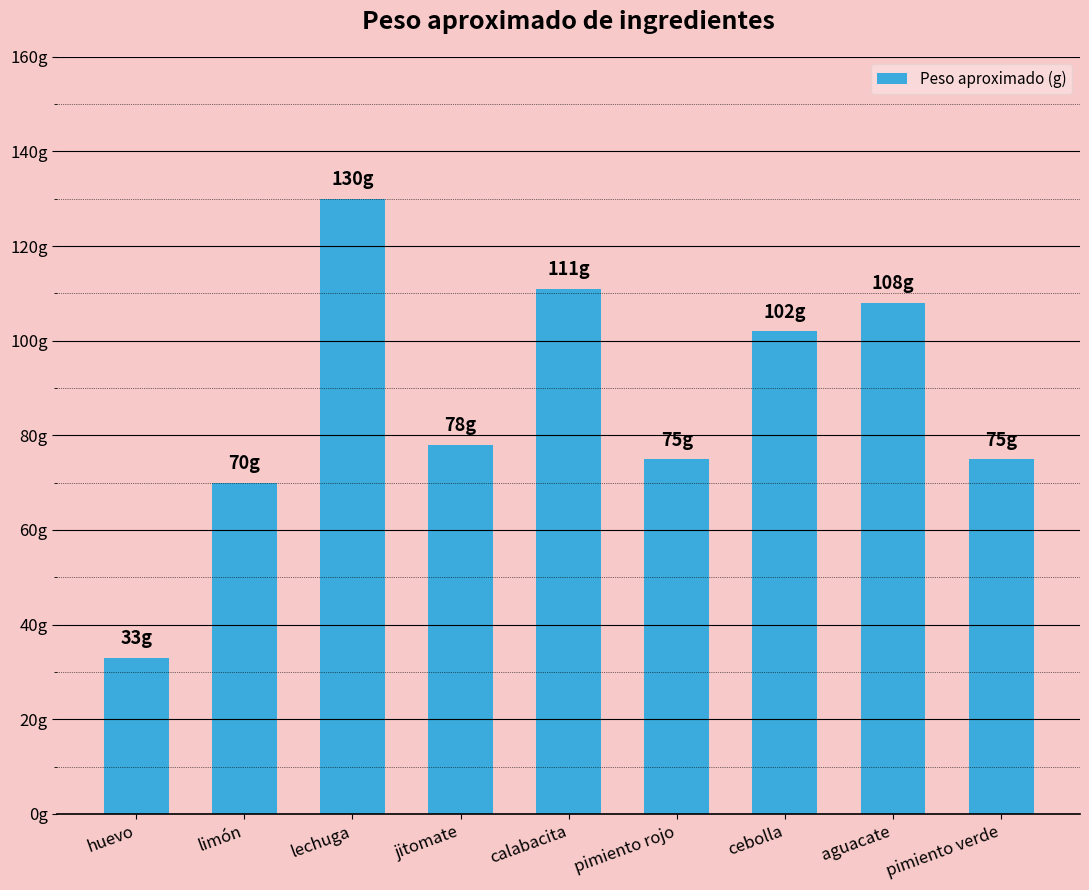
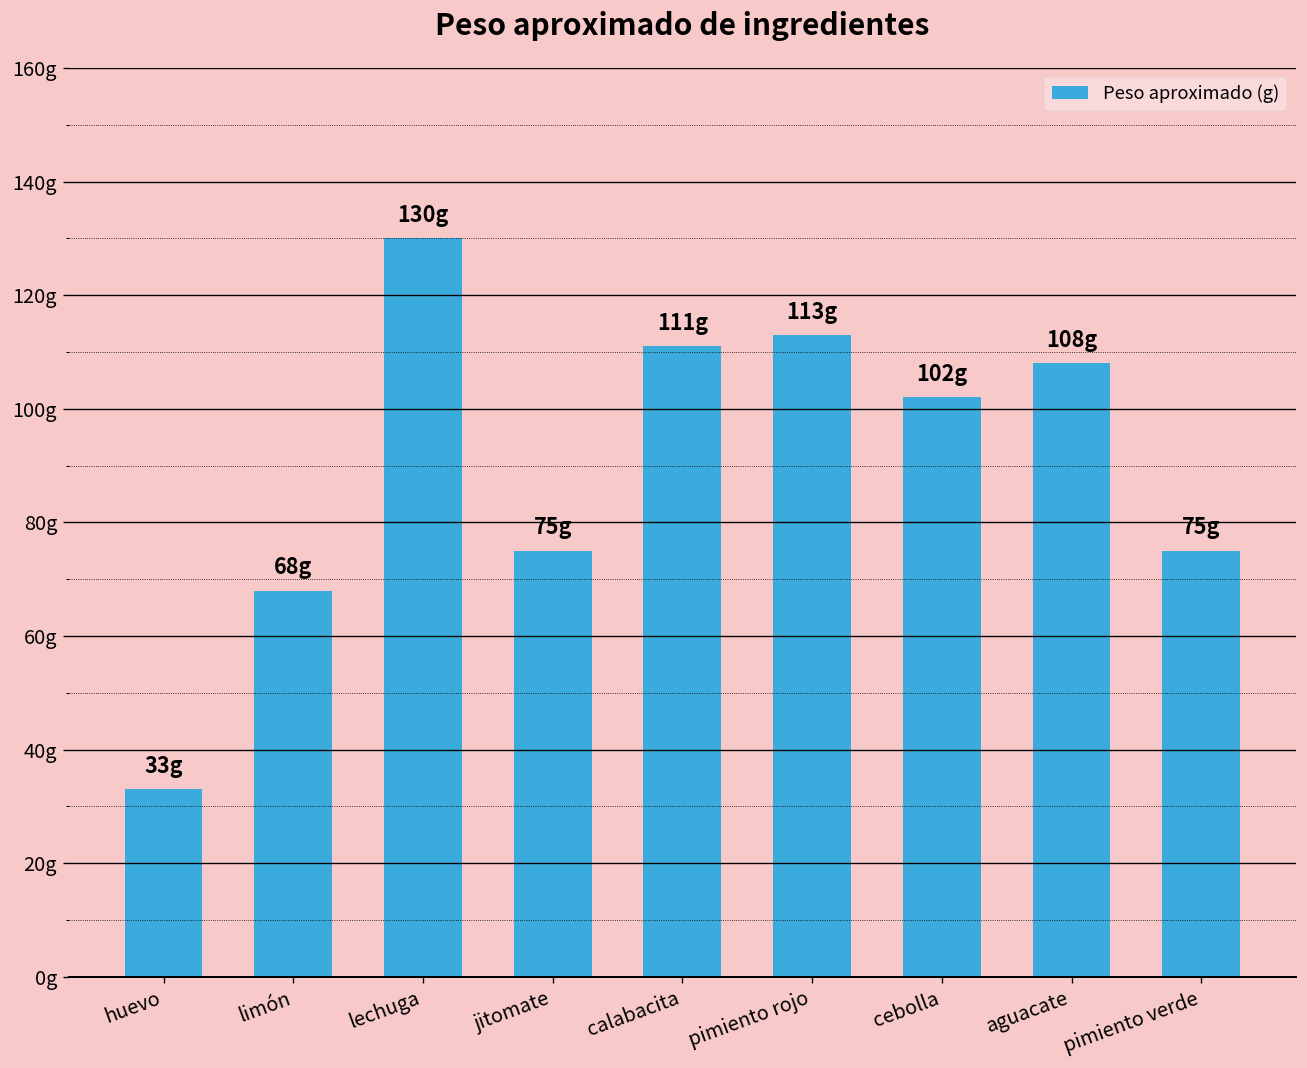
  {
    "huevo": "33g",
-   "limón": "70g",
+   "limón": "68g",
    "lechuga": "130g",
-   "jitomate": "78g",
+   "jitomate": "75g",
    "calabacita": "111g",
-   "pimiento rojo": "75g",
+   "pimiento rojo": "113g",
    "cebolla": "102g",
    "aguacate": "108g",
    "pimiento verde": "75g"
  }
